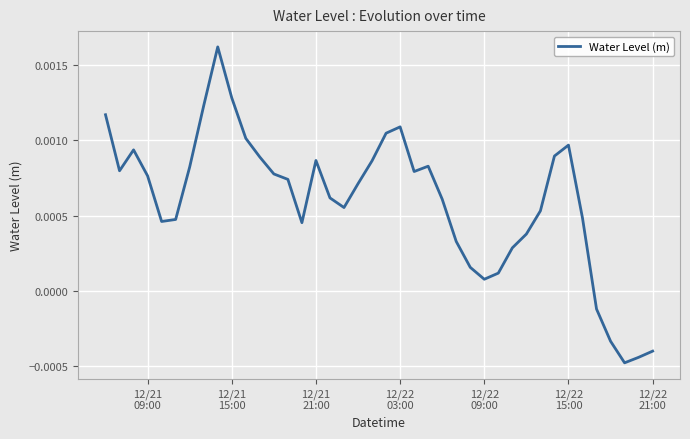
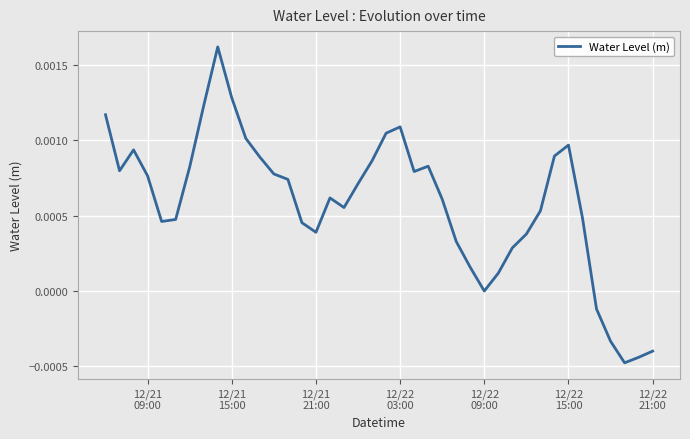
  {
    "12/21 09:00": 0.00076,
    "12/21 15:00": 0.00128,
-   "12/21 21:00": 0.00087,
+   "12/21 21:00": 0.00039,
    "12/22 03:00": 0.00109,
-   "12/22 09:00": 0.0001,
+   "12/22 09:00": 0.0000,
    "12/22 15:00": 0.00097,
    "12/22 21:00": -0.00040
  }
